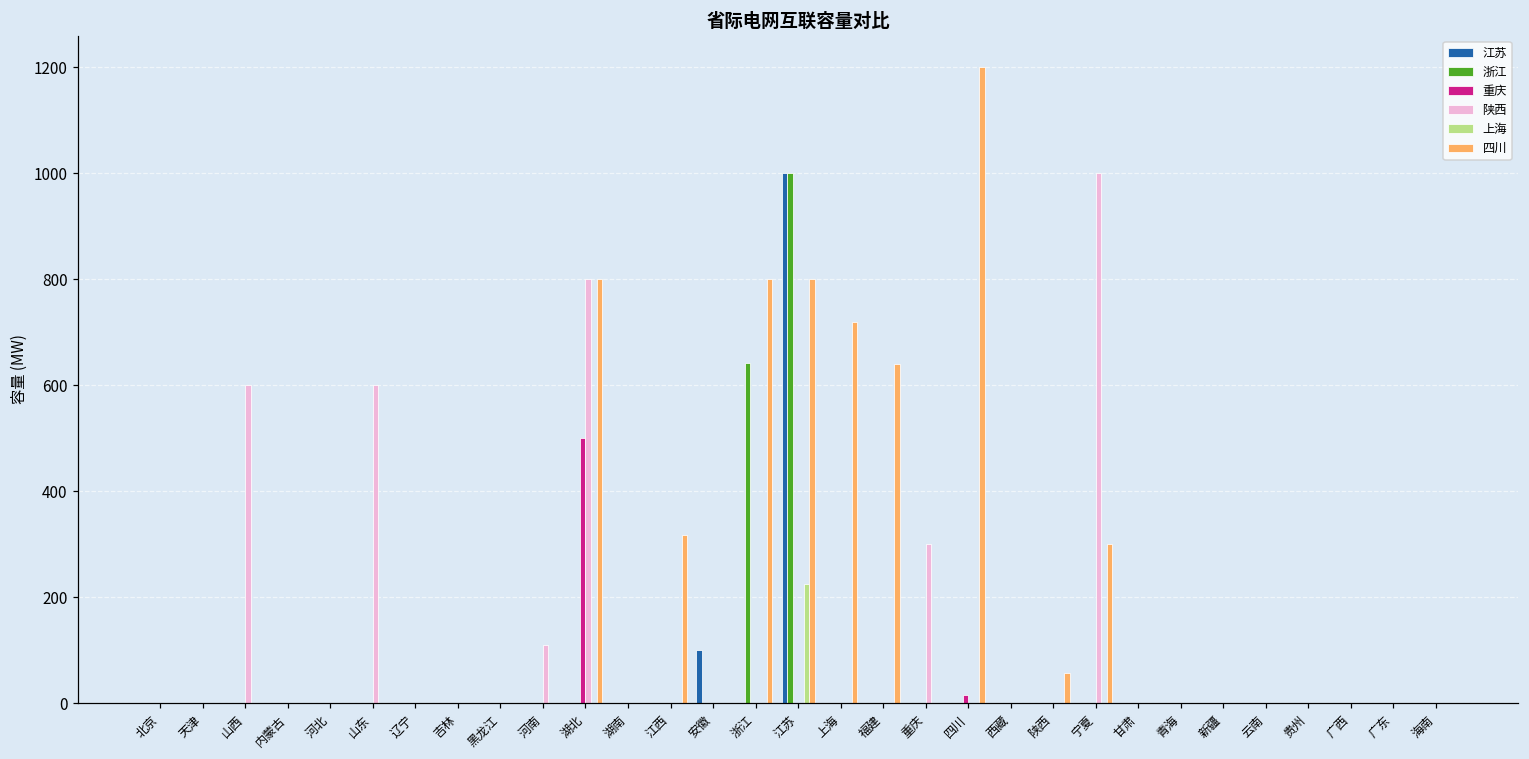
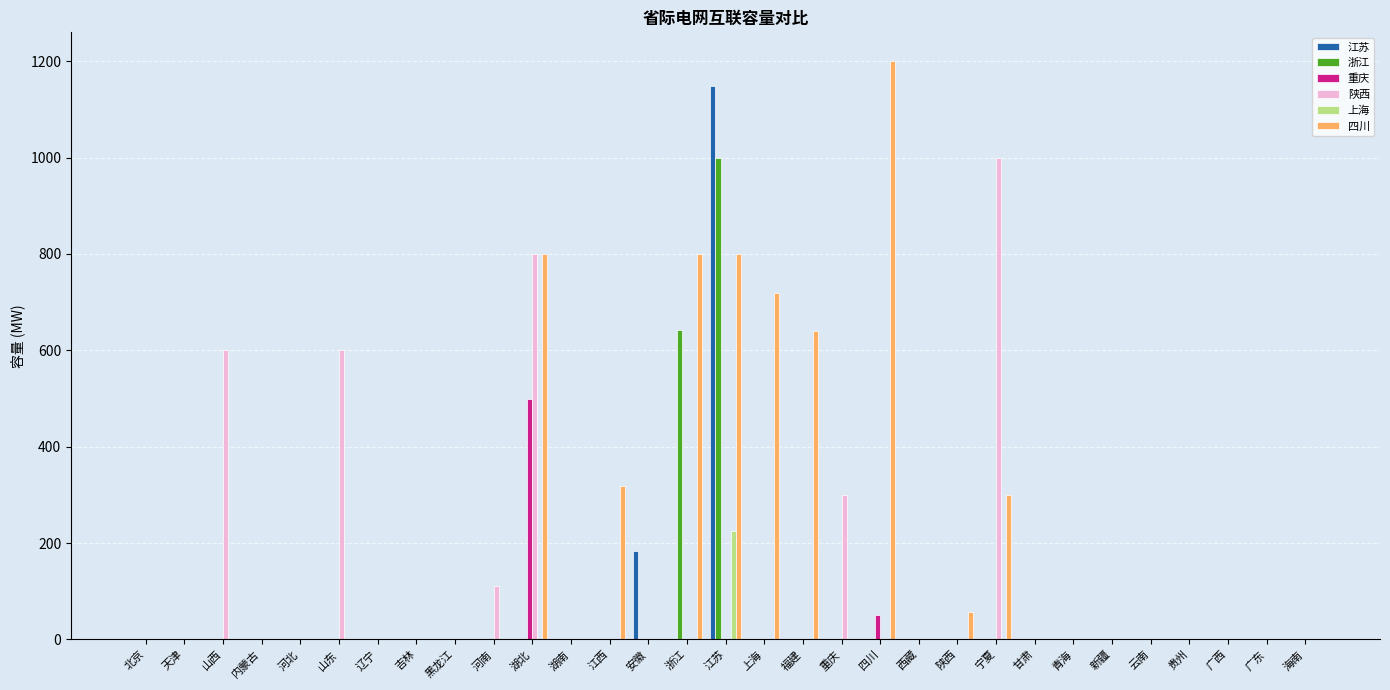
  {
    "江苏": {
      "北京": 0,
      "天津": 0,
      "山西": 0,
      "内蒙古": 0,
      "河北": 0,
      "山东": 0,
      "辽宁": 0,
      "吉林": 0,
      "黑龙江": 0,
      "河南": 0,
      "湖北": 0,
      "湖南": 0,
      "江西": 0,
-     "安徽": 100,
+     "安徽": 180,
      "浙江": 0,
-     "江苏": 1000,
+     "江苏": 1150,
      "上海": 0,
      "福建": 0,
      "重庆": 0,
      "四川": 0,
      "西藏": 0,
      "陕西": 0,
      "宁夏": 0,
      "甘肃": 0,
      "青海": 0,
      "新疆": 0,
      "云南": 0,
      "贵州": 0,
      "广西": 0,
      "广东": 0,
      "海南": 0
    },
    "浙江": {
      "北京": 0,
      "天津": 0,
      "山西": 0,
      "内蒙古": 0,
      "河北": 0,
      "山东": 0,
      "辽宁": 0,
      "吉林": 0,
      "黑龙江": 0,
      "河南": 0,
      "湖北": 0,
      "湖南": 0,
      "江西": 0,
      "安徽": 0,
      "浙江": 640,
      "江苏": 1000,
      "上海": 0,
      "福建": 0,
      "重庆": 0,
      "四川": 0,
      "西藏": 0,
      "陕西": 0,
      "宁夏": 0,
      "甘肃": 0,
      "青海": 0,
      "新疆": 0,
      "云南": 0,
      "贵州": 0,
      "广西": 0,
      "广东": 0,
      "海南": 0
    },
    "重庆": {
      "北京": 0,
      "天津": 0,
      "山西": 0,
      "内蒙古": 0,
      "河北": 0,
      "山东": 0,
      "辽宁": 0,
      "吉林": 0,
      "黑龙江": 0,
      "河南": 0,
      "湖北": 500,
      "湖南": 0,
      "江西": 0,
      "安徽": 0,
      "浙江": 0,
      "江苏": 0,
      "上海": 0,
      "福建": 0,
      "重庆": 0,
-     "四川": 20,
+     "四川": 50,
      "西藏": 0,
      "陕西": 0,
      "宁夏": 0,
      "甘肃": 0,
      "青海": 0,
      "新疆": 0,
      "云南": 0,
      "贵州": 0,
      "广西": 0,
      "广东": 0,
      "海南": 0
    },
    "陕西": {
      "北京": 0,
      "天津": 0,
      "山西": 600,
      "内蒙古": 0,
      "河北": 0,
      "山东": 600,
      "辽宁": 0,
      "吉林": 0,
      "黑龙江": 0,
      "河南": 110,
      "湖北": 800,
      "湖南": 0,
      "江西": 0,
      "安徽": 0,
      "浙江": 0,
      "江苏": 0,
      "上海": 0,
      "福建": 0,
      "重庆": 300,
      "四川": 0,
      "西藏": 0,
      "陕西": 0,
      "宁夏": 1000,
      "甘肃": 0,
      "青海": 0,
      "新疆": 0,
      "云南": 0,
      "贵州": 0,
      "广西": 0,
      "广东": 0,
      "海南": 0
    },
    "上海": {
      "北京": 0,
      "天津": 0,
      "山西": 0,
      "内蒙古": 0,
      "河北": 0,
      "山东": 0,
      "辽宁": 0,
      "吉林": 0,
      "黑龙江": 0,
      "河南": 0,
      "湖北": 0,
      "湖南": 0,
      "江西": 0,
      "安徽": 0,
      "浙江": 0,
      "江苏": 230,
      "上海": 0,
      "福建": 0,
      "重庆": 0,
      "四川": 0,
      "西藏": 0,
      "陕西": 0,
      "宁夏": 0,
      "甘肃": 0,
      "青海": 0,
      "新疆": 0,
      "云南": 0,
      "贵州": 0,
      "广西": 0,
      "广东": 0,
      "海南": 0
    },
    "四川": {
      "北京": 0,
      "天津": 0,
      "山西": 0,
      "内蒙古": 0,
      "河北": 0,
      "山东": 0,
      "辽宁": 0,
      "吉林": 0,
      "黑龙江": 0,
      "河南": 0,
      "湖北": 800,
      "湖南": 0,
      "江西": 320,
      "安徽": 0,
      "浙江": 800,
      "江苏": 800,
      "上海": 720,
      "福建": 640,
      "重庆": 0,
      "四川": 1200,
      "西藏": 0,
      "陕西": 60,
      "宁夏": 300,
      "甘肃": 0,
      "青海": 0,
      "新疆": 0,
      "云南": 0,
      "贵州": 0,
      "广西": 0,
      "广东": 0,
      "海南": 0
    }
  }
